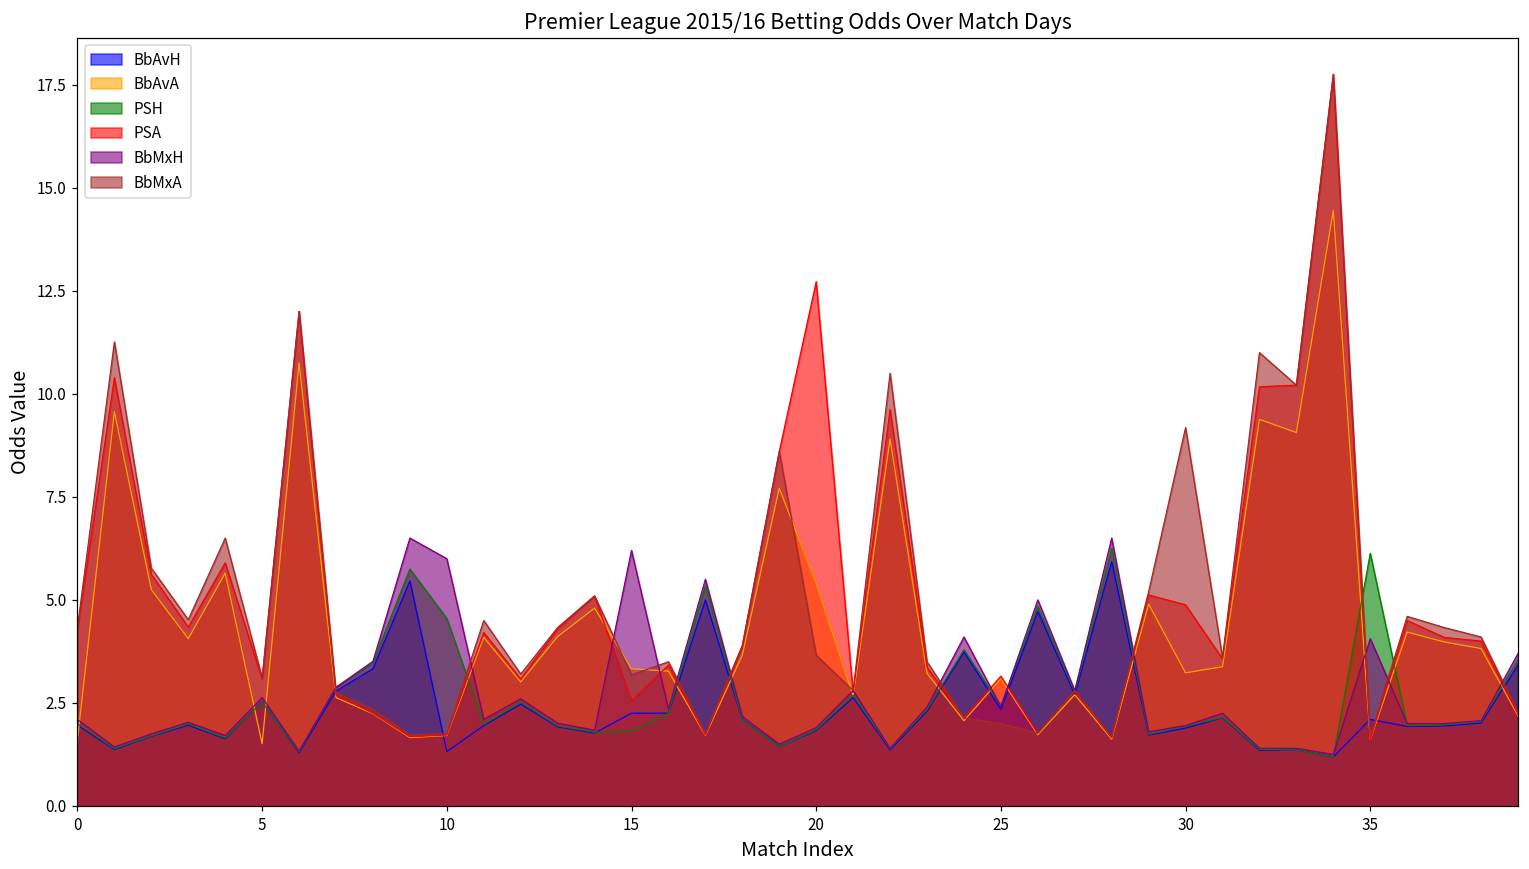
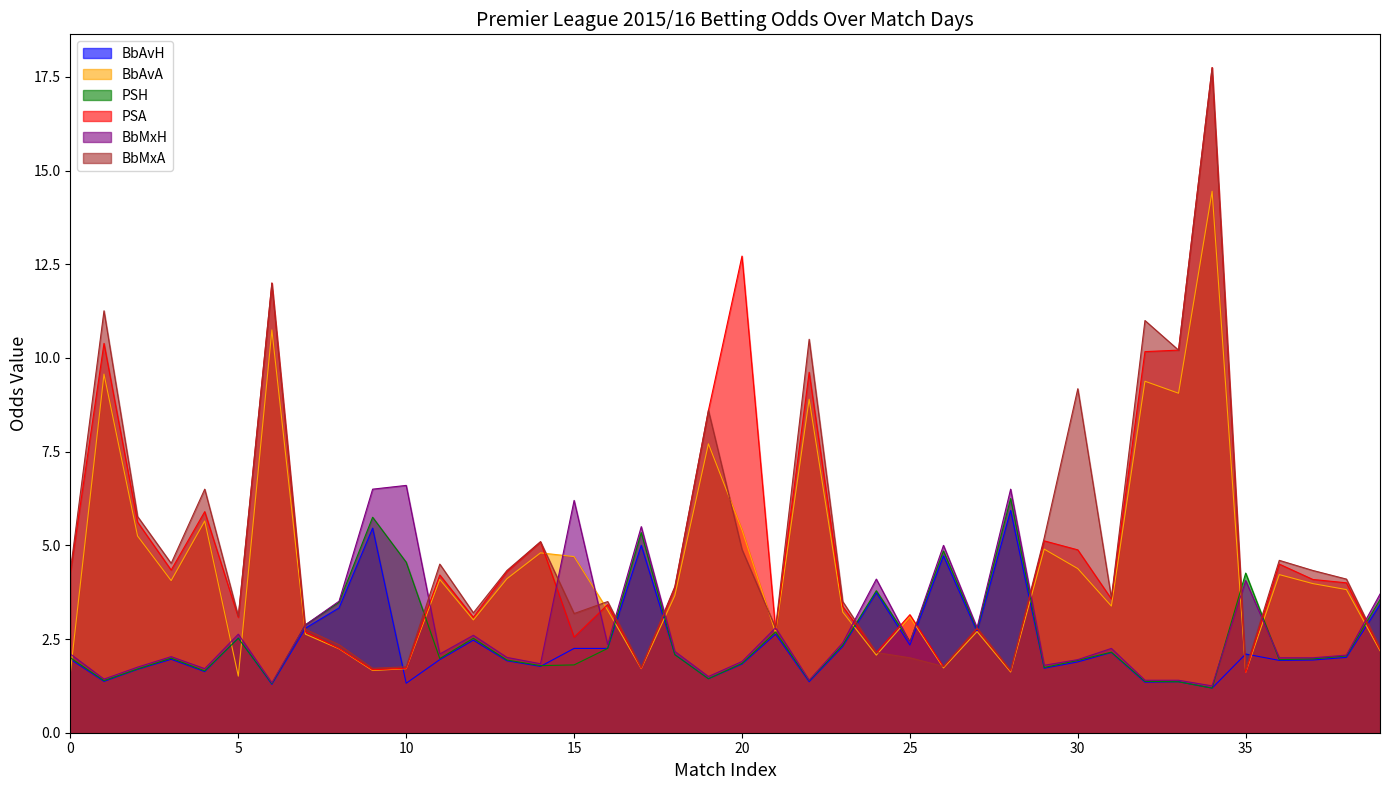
  {
    "BbAvH": {
      "10": 1.3,
      "15": 2.3,
      "25": 2.3,
      "35": 2.1
    },
    "BbAvA": {
      "0": 1.6,
      "5": 1.5,
-     "15": 3.3,
+     "15": 4.7,
      "20": 5.4,
-     "30": 3.2
+     "30": 4.4
    },
    "PSH": {
      "10": 4.6,
      "15": 1.8,
-     "35": 6.1
+     "35": 4.3
    },
    "PSA": {
      "15": 2.6,
      "20": 12.7,
      "30": 4.9
    },
    "BbMxH": {
      "0": 2.1,
      "5": 2.6,
-     "10": 6.0,
+     "10": 6.6,
      "15": 6.2,
      "35": 4.1
    },
    "BbMxA": {
      "15": 3.2,
-     "20": 3.7,
+     "20": 4.9,
      "25": 2.0,
      "30": 9.2,
      "35": 1.7
    }
  }
